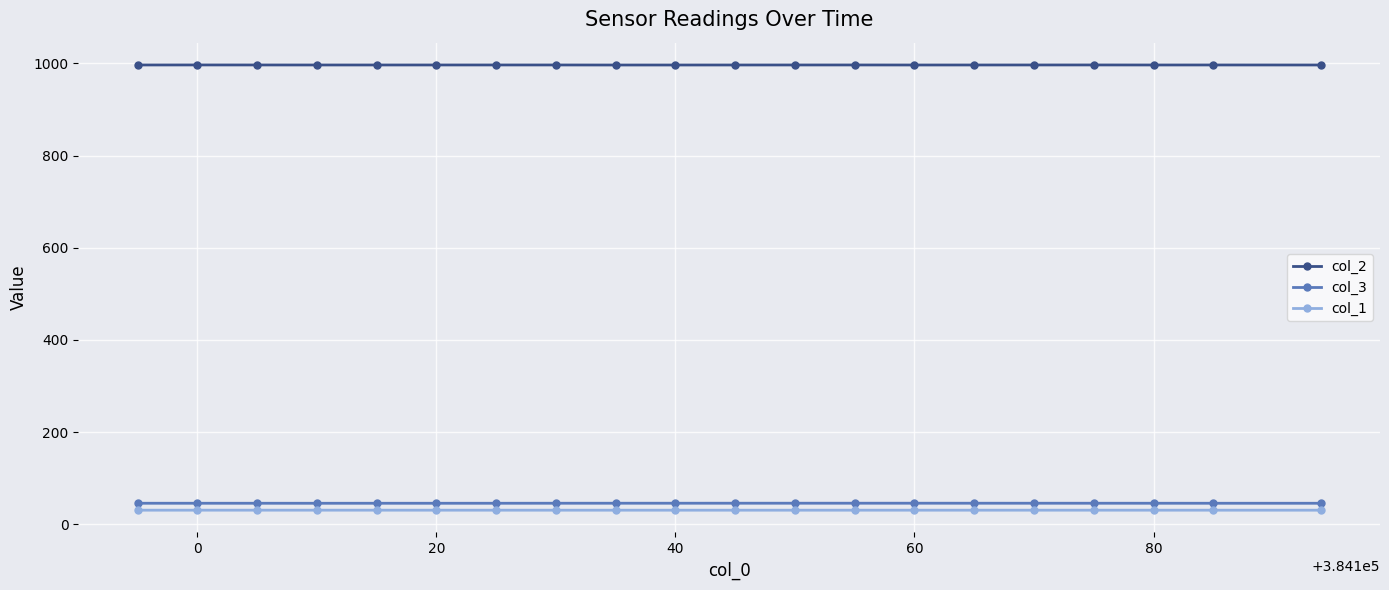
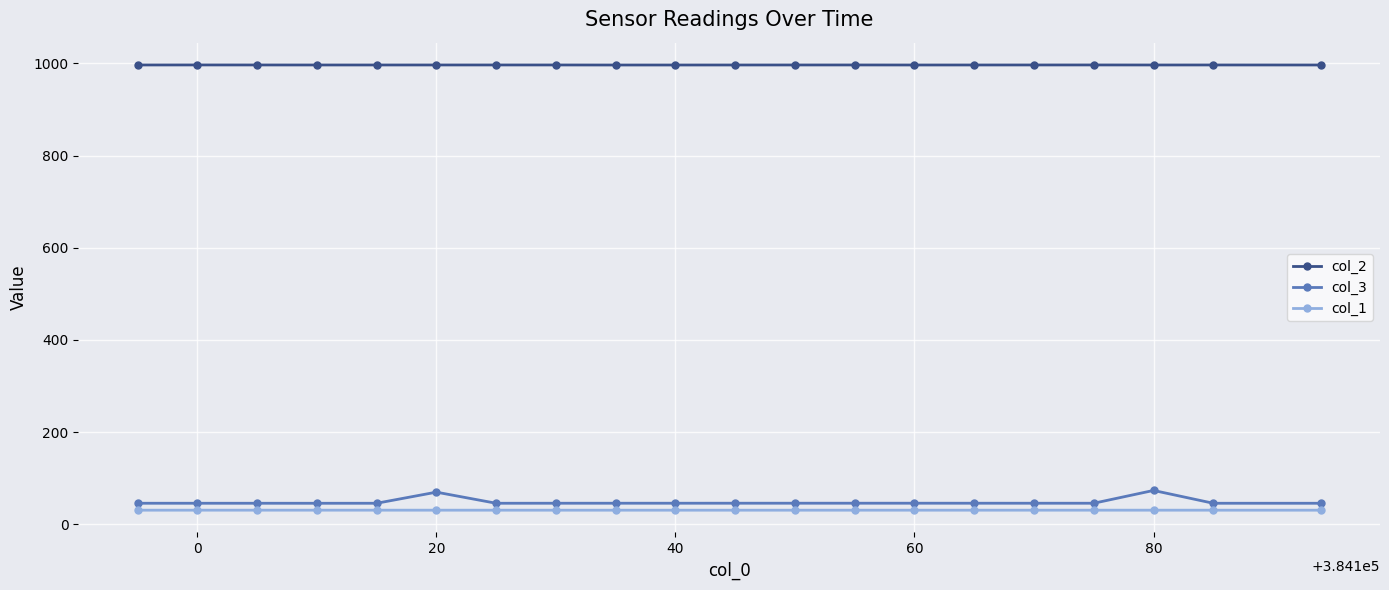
  {
    "col_2": {
      "0": 1000,
      "20": 1000,
      "40": 1000,
      "60": 1000,
      "80": 1000
    },
    "col_3": {
      "0": 50,
-     "20": 50,
+     "20": 70,
      "40": 50,
      "60": 50,
-     "80": 50
+     "80": 70
    },
    "col_1": {
      "0": 30,
      "20": 30,
      "40": 30,
      "60": 30,
      "80": 30
    }
  }
